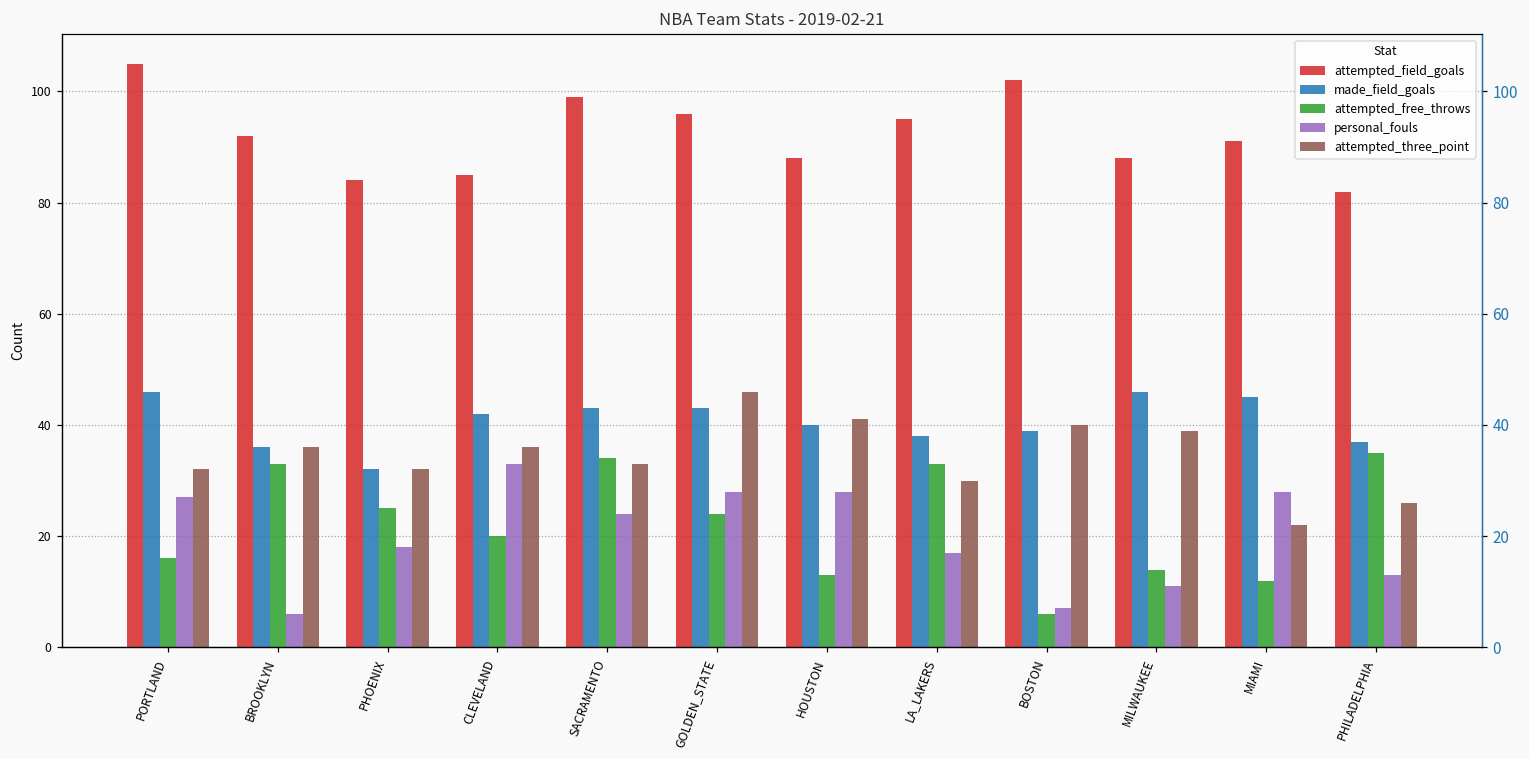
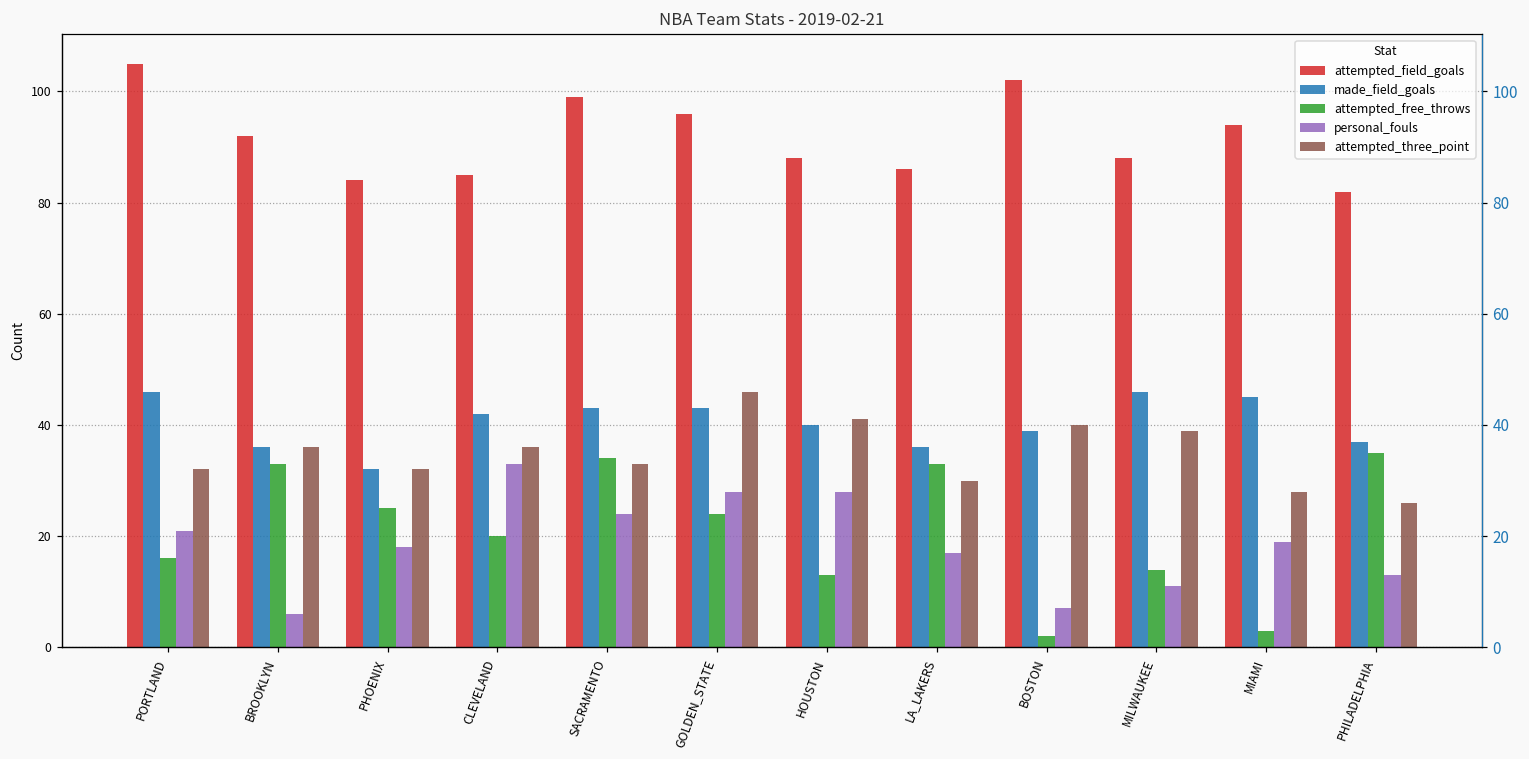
  {
    "attempted_field_goals": {
      "PORTLAND": 105,
      "BROOKLYN": 92,
      "PHOENIX": 84,
      "CLEVELAND": 85,
      "SACRAMENTO": 99,
      "GOLDEN_STATE": 96,
      "HOUSTON": 88,
-     "LA_LAKERS": 95,
+     "LA_LAKERS": 86,
      "BOSTON": 102,
      "MILWAUKEE": 88,
-     "MIAMI": 91,
+     "MIAMI": 94,
      "PHILADELPHIA": 82
    },
    "made_field_goals": {
      "PORTLAND": 46,
      "BROOKLYN": 36,
      "PHOENIX": 32,
      "CLEVELAND": 42,
      "SACRAMENTO": 43,
      "GOLDEN_STATE": 43,
      "HOUSTON": 40,
-     "LA_LAKERS": 38,
+     "LA_LAKERS": 36,
      "BOSTON": 39,
      "MILWAUKEE": 46,
      "MIAMI": 45,
      "PHILADELPHIA": 37
    },
    "attempted_free_throws": {
      "PORTLAND": 16,
      "BROOKLYN": 33,
      "PHOENIX": 25,
      "CLEVELAND": 20,
      "SACRAMENTO": 34,
      "GOLDEN_STATE": 24,
      "HOUSTON": 13,
      "LA_LAKERS": 33,
-     "BOSTON": 6,
+     "BOSTON": 2,
      "MILWAUKEE": 14,
-     "MIAMI": 12,
+     "MIAMI": 3,
      "PHILADELPHIA": 35
    },
    "personal_fouls": {
-     "PORTLAND": 27,
+     "PORTLAND": 21,
      "BROOKLYN": 6,
      "PHOENIX": 18,
      "CLEVELAND": 33,
      "SACRAMENTO": 24,
      "GOLDEN_STATE": 28,
      "HOUSTON": 28,
      "LA_LAKERS": 17,
      "BOSTON": 7,
      "MILWAUKEE": 11,
-     "MIAMI": 28,
+     "MIAMI": 19,
      "PHILADELPHIA": 13
    },
    "attempted_three_point": {
      "PORTLAND": 32,
      "BROOKLYN": 36,
      "PHOENIX": 32,
      "CLEVELAND": 36,
      "SACRAMENTO": 33,
      "GOLDEN_STATE": 46,
      "HOUSTON": 41,
      "LA_LAKERS": 30,
      "BOSTON": 40,
      "MILWAUKEE": 39,
-     "MIAMI": 22,
+     "MIAMI": 28,
      "PHILADELPHIA": 26
    }
  }
